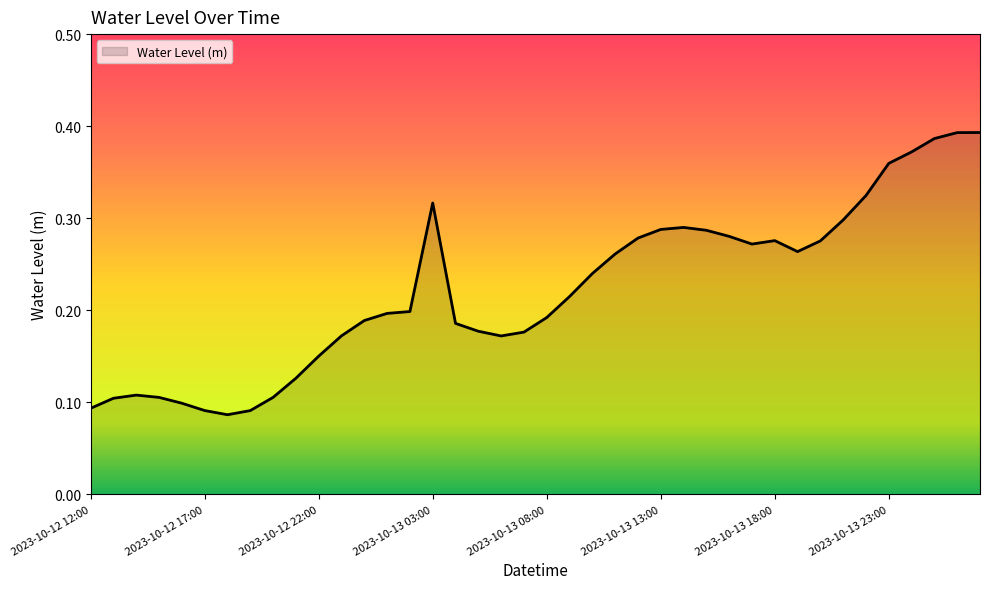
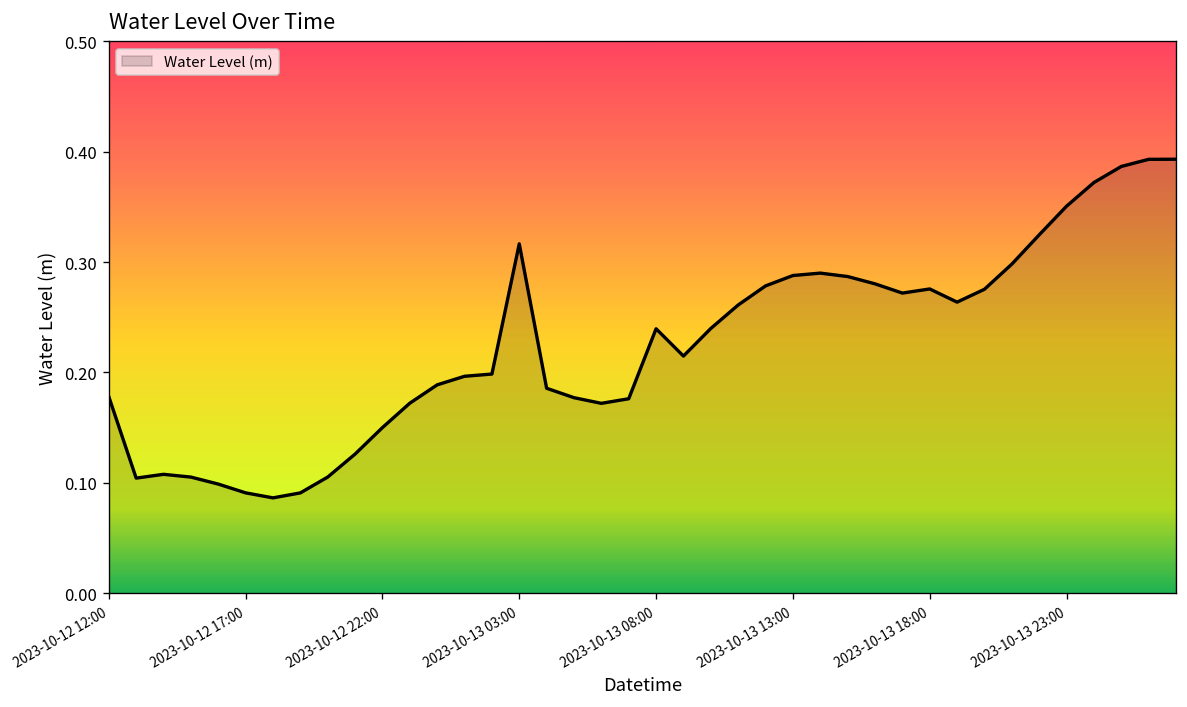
  {
-   "2023-10-12 12:00": 0.09,
+   "2023-10-12 12:00": 0.18,
    "2023-10-12 17:00": 0.09,
    "2023-10-12 22:00": 0.15,
    "2023-10-13 03:00": 0.32,
-   "2023-10-13 08:00": 0.19,
+   "2023-10-13 08:00": 0.24,
    "2023-10-13 13:00": 0.29,
    "2023-10-13 18:00": 0.28,
-   "2023-10-13 23:00": 0.36
+   "2023-10-13 23:00": 0.35
  }
